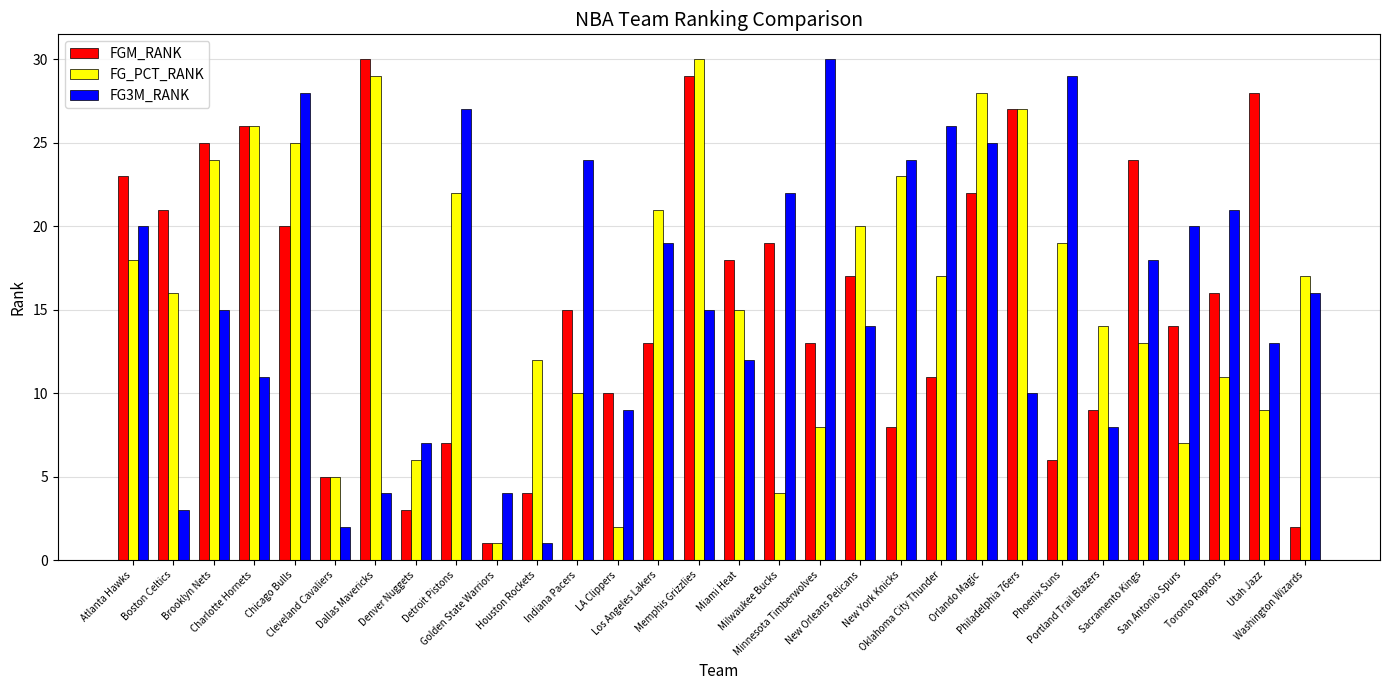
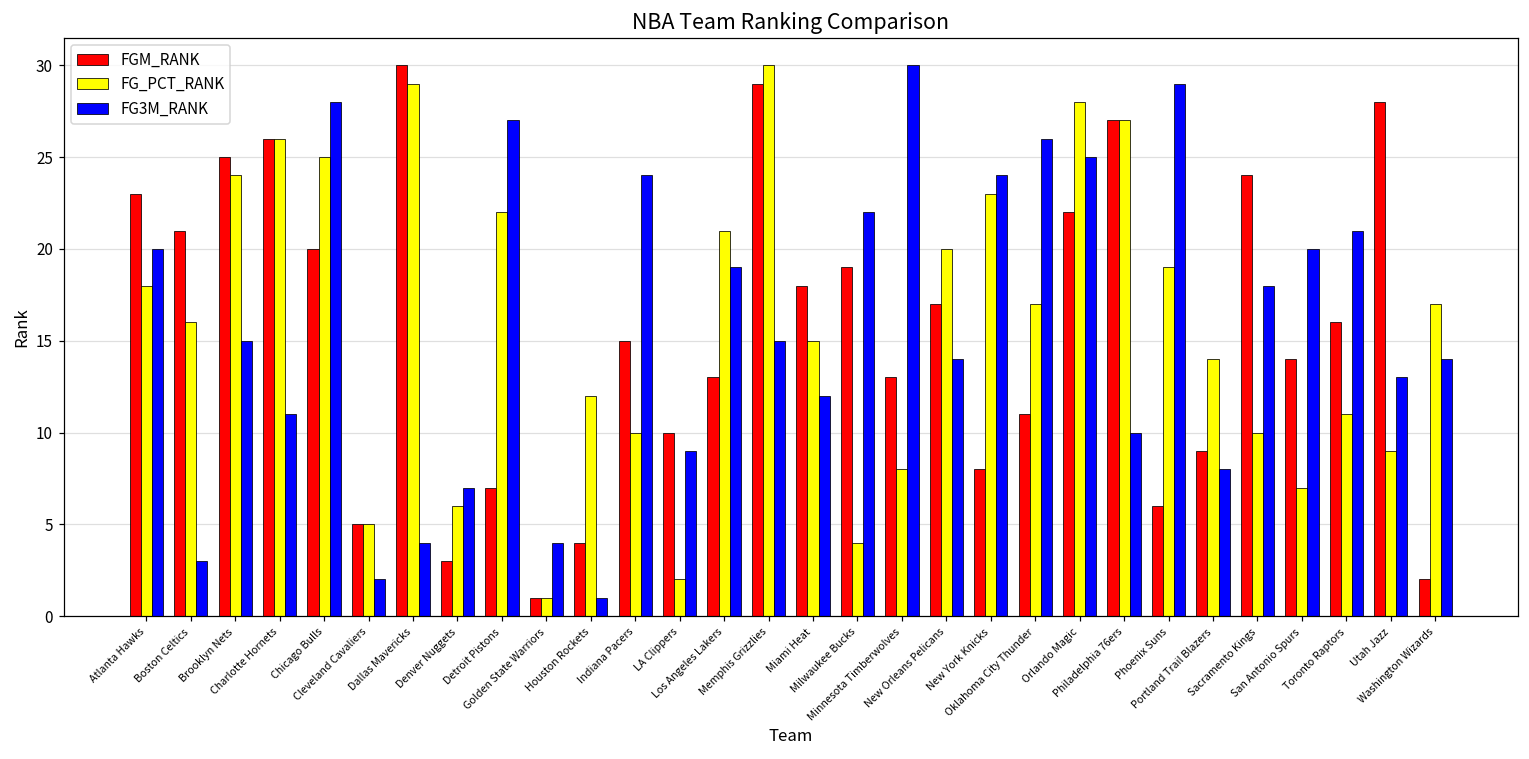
  {
    "FGM_RANK": {
      "Atlanta Hawks": 23,
      "Boston Celtics": 21,
      "Brooklyn Nets": 25,
      "Charlotte Hornets": 26,
      "Chicago Bulls": 20,
      "Cleveland Cavaliers": 5,
      "Dallas Mavericks": 30,
      "Denver Nuggets": 3,
      "Detroit Pistons": 7,
      "Golden State Warriors": 1,
      "Houston Rockets": 4,
      "Indiana Pacers": 15,
      "LA Clippers": 10,
      "Los Angeles Lakers": 13,
      "Memphis Grizzlies": 29,
      "Miami Heat": 18,
      "Milwaukee Bucks": 19,
      "Minnesota Timberwolves": 13,
      "New Orleans Pelicans": 17,
      "New York Knicks": 8,
      "Oklahoma City Thunder": 11,
      "Orlando Magic": 22,
      "Philadelphia 76ers": 27,
      "Phoenix Suns": 6,
      "Portland Trail Blazers": 9,
      "Sacramento Kings": 24,
      "San Antonio Spurs": 14,
      "Toronto Raptors": 16,
      "Utah Jazz": 28,
      "Washington Wizards": 2
    },
    "FG_PCT_RANK": {
      "Atlanta Hawks": 18,
      "Boston Celtics": 16,
      "Brooklyn Nets": 24,
      "Charlotte Hornets": 26,
      "Chicago Bulls": 25,
      "Cleveland Cavaliers": 5,
      "Dallas Mavericks": 29,
      "Denver Nuggets": 6,
      "Detroit Pistons": 22,
      "Golden State Warriors": 1,
      "Houston Rockets": 12,
      "Indiana Pacers": 10,
      "LA Clippers": 2,
      "Los Angeles Lakers": 21,
      "Memphis Grizzlies": 30,
      "Miami Heat": 15,
      "Milwaukee Bucks": 4,
      "Minnesota Timberwolves": 8,
      "New Orleans Pelicans": 20,
      "New York Knicks": 23,
      "Oklahoma City Thunder": 17,
      "Orlando Magic": 28,
      "Philadelphia 76ers": 27,
      "Phoenix Suns": 19,
      "Portland Trail Blazers": 14,
-     "Sacramento Kings": 13,
+     "Sacramento Kings": 10,
      "San Antonio Spurs": 7,
      "Toronto Raptors": 11,
      "Utah Jazz": 9,
      "Washington Wizards": 17
    },
    "FG3M_RANK": {
      "Atlanta Hawks": 20,
      "Boston Celtics": 3,
      "Brooklyn Nets": 15,
      "Charlotte Hornets": 11,
      "Chicago Bulls": 28,
      "Cleveland Cavaliers": 2,
      "Dallas Mavericks": 4,
      "Denver Nuggets": 7,
      "Detroit Pistons": 27,
      "Golden State Warriors": 4,
      "Houston Rockets": 1,
      "Indiana Pacers": 24,
      "LA Clippers": 9,
      "Los Angeles Lakers": 19,
      "Memphis Grizzlies": 15,
      "Miami Heat": 12,
      "Milwaukee Bucks": 22,
      "Minnesota Timberwolves": 30,
      "New Orleans Pelicans": 14,
      "New York Knicks": 24,
      "Oklahoma City Thunder": 26,
      "Orlando Magic": 25,
      "Philadelphia 76ers": 10,
      "Phoenix Suns": 29,
      "Portland Trail Blazers": 8,
      "Sacramento Kings": 18,
      "San Antonio Spurs": 20,
      "Toronto Raptors": 21,
      "Utah Jazz": 13,
-     "Washington Wizards": 16
+     "Washington Wizards": 14
    }
  }
